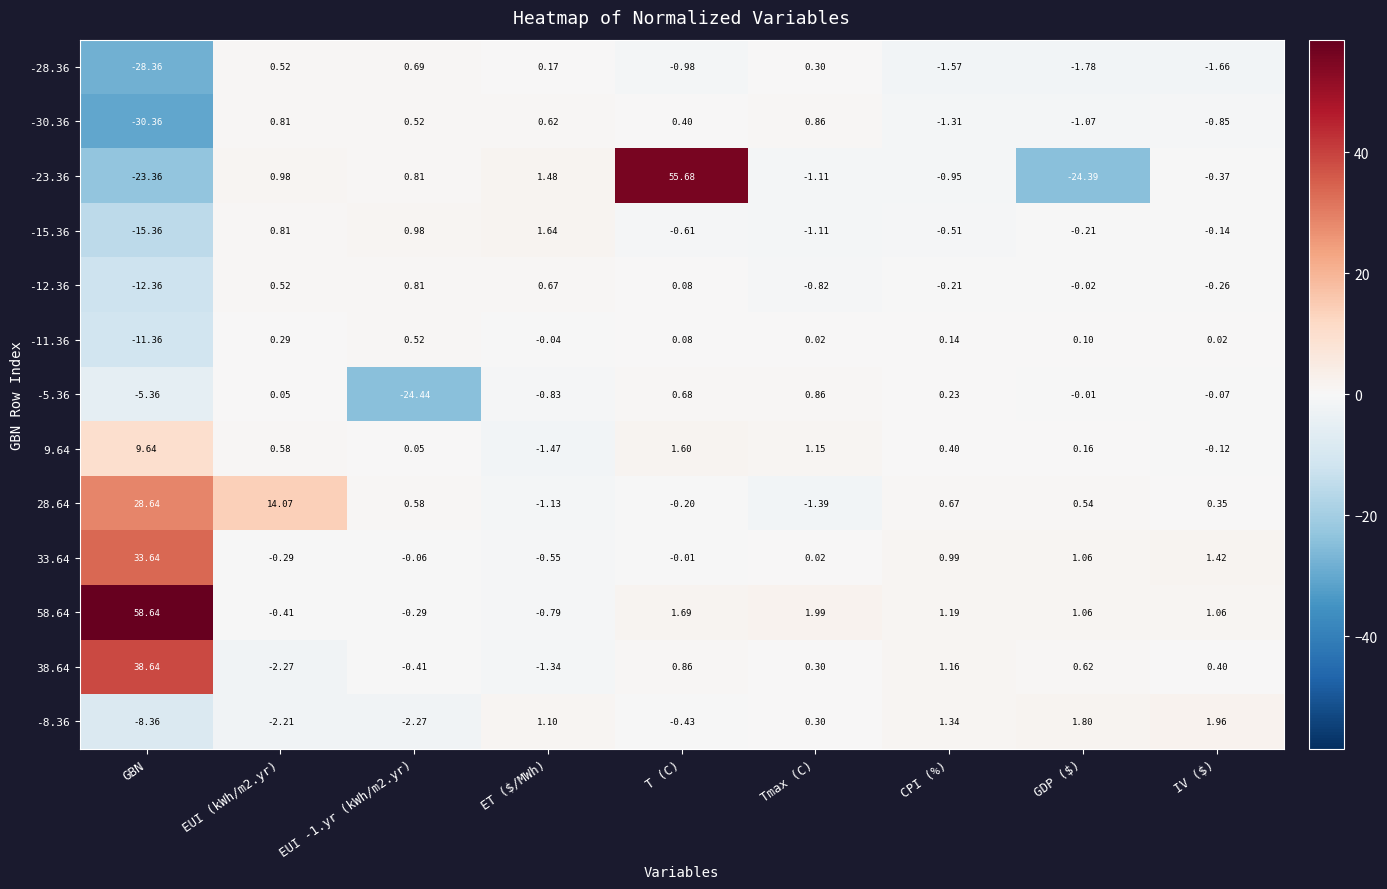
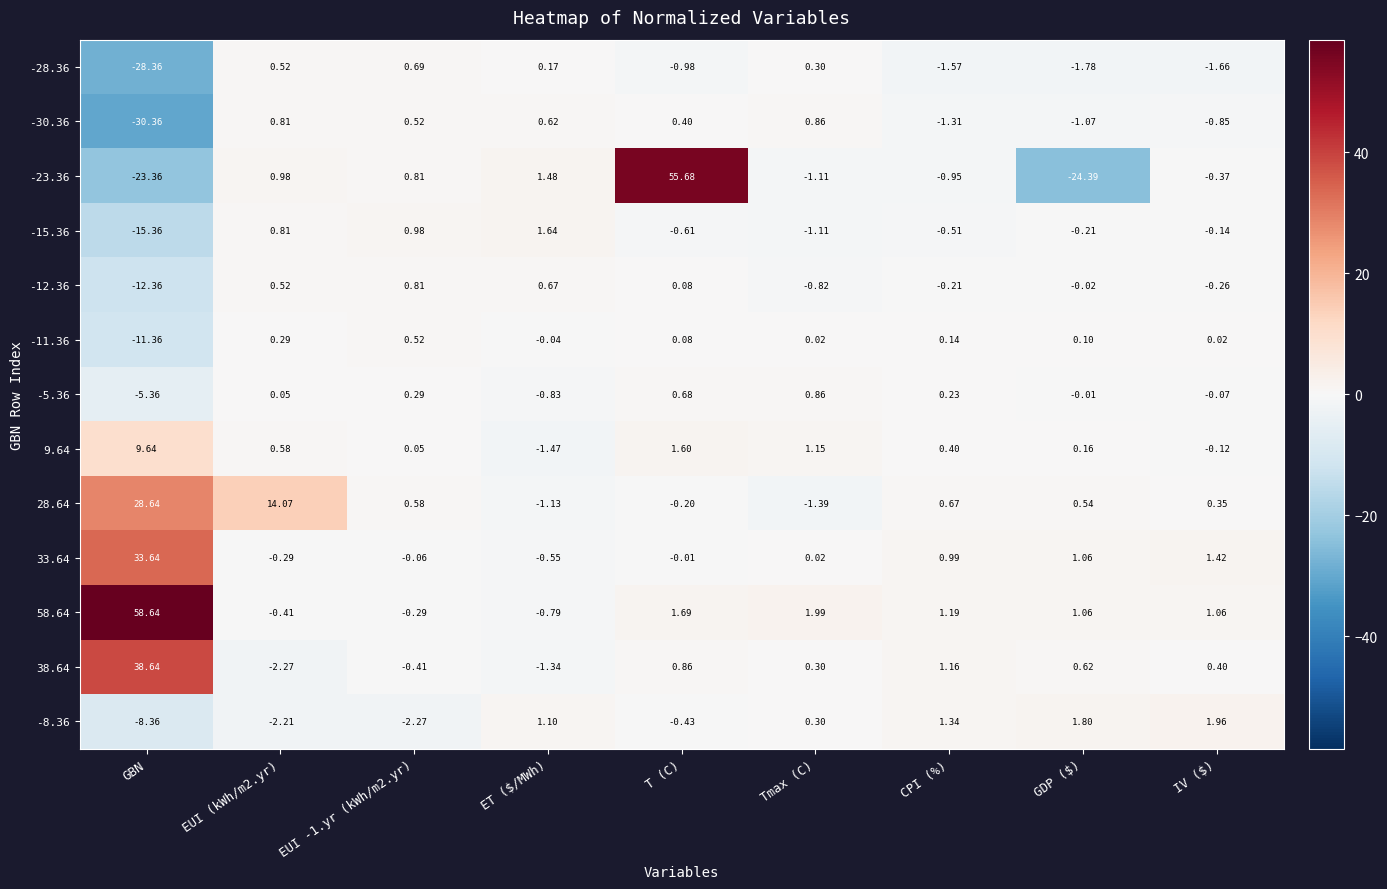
  {
    "-28.36": {
      "GBN": -28.36,
      "EUI (kWh/m2.yr)": 0.52,
      "EUI -1.yr (kWh/m2.yr)": 0.69,
      "ET ($/MWh)": 0.17,
      "T (C)": -0.98,
      "Tmax (C)": 0.30,
      "CPI (%)": -1.57,
      "GDP ($)": -1.78,
      "IV ($)": -1.66
    },
    "-30.36": {
      "GBN": -30.36,
      "EUI (kWh/m2.yr)": 0.81,
      "EUI -1.yr (kWh/m2.yr)": 0.52,
      "ET ($/MWh)": 0.62,
      "T (C)": 0.40,
      "Tmax (C)": 0.86,
      "CPI (%)": -1.31,
      "GDP ($)": -1.07,
      "IV ($)": -0.85
    },
    "-23.36": {
      "GBN": -23.36,
      "EUI (kWh/m2.yr)": 0.98,
      "EUI -1.yr (kWh/m2.yr)": 0.81,
      "ET ($/MWh)": 1.48,
      "T (C)": 55.68,
      "Tmax (C)": -1.11,
      "CPI (%)": -0.95,
      "GDP ($)": -24.39,
      "IV ($)": -0.37
    },
    "-15.36": {
      "GBN": -15.36,
      "EUI (kWh/m2.yr)": 0.81,
      "EUI -1.yr (kWh/m2.yr)": 0.98,
      "ET ($/MWh)": 1.64,
      "T (C)": -0.61,
      "Tmax (C)": -1.11,
      "CPI (%)": -0.51,
      "GDP ($)": -0.21,
      "IV ($)": -0.14
    },
    "-12.36": {
      "GBN": -12.36,
      "EUI (kWh/m2.yr)": 0.52,
      "EUI -1.yr (kWh/m2.yr)": 0.81,
      "ET ($/MWh)": 0.67,
      "T (C)": 0.08,
      "Tmax (C)": -0.82,
      "CPI (%)": -0.21,
      "GDP ($)": -0.02,
      "IV ($)": -0.26
    },
    "-11.36": {
      "GBN": -11.36,
      "EUI (kWh/m2.yr)": 0.29,
      "EUI -1.yr (kWh/m2.yr)": 0.52,
      "ET ($/MWh)": -0.04,
      "T (C)": 0.08,
      "Tmax (C)": 0.02,
      "CPI (%)": 0.14,
      "GDP ($)": 0.10,
      "IV ($)": 0.02
    },
    "-5.36": {
      "GBN": -5.36,
      "EUI (kWh/m2.yr)": 0.05,
-     "EUI -1.yr (kWh/m2.yr)": -24.44,
+     "EUI -1.yr (kWh/m2.yr)": 0.29,
      "ET ($/MWh)": -0.83,
      "T (C)": 0.68,
      "Tmax (C)": 0.86,
      "CPI (%)": 0.23,
      "GDP ($)": -0.01,
      "IV ($)": -0.07
    },
    "9.64": {
      "GBN": 9.64,
      "EUI (kWh/m2.yr)": 0.58,
      "EUI -1.yr (kWh/m2.yr)": 0.05,
      "ET ($/MWh)": -1.47,
      "T (C)": 1.60,
      "Tmax (C)": 1.15,
      "CPI (%)": 0.40,
      "GDP ($)": 0.16,
      "IV ($)": -0.12
    },
    "28.64": {
      "GBN": 28.64,
      "EUI (kWh/m2.yr)": 14.07,
      "EUI -1.yr (kWh/m2.yr)": 0.58,
      "ET ($/MWh)": -1.13,
      "T (C)": -0.20,
      "Tmax (C)": -1.39,
      "CPI (%)": 0.67,
      "GDP ($)": 0.54,
      "IV ($)": 0.35
    },
    "33.64": {
      "GBN": 33.64,
      "EUI (kWh/m2.yr)": -0.29,
      "EUI -1.yr (kWh/m2.yr)": -0.06,
      "ET ($/MWh)": -0.55,
      "T (C)": -0.01,
      "Tmax (C)": 0.02,
      "CPI (%)": 0.99,
      "GDP ($)": 1.06,
      "IV ($)": 1.42
    },
    "58.64": {
      "GBN": 58.64,
      "EUI (kWh/m2.yr)": -0.41,
      "EUI -1.yr (kWh/m2.yr)": -0.29,
      "ET ($/MWh)": -0.79,
      "T (C)": 1.69,
      "Tmax (C)": 1.99,
      "CPI (%)": 1.19,
      "GDP ($)": 1.06,
      "IV ($)": 1.06
    },
    "38.64": {
      "GBN": 38.64,
      "EUI (kWh/m2.yr)": -2.27,
      "EUI -1.yr (kWh/m2.yr)": -0.41,
      "ET ($/MWh)": -1.34,
      "T (C)": 0.86,
      "Tmax (C)": 0.30,
      "CPI (%)": 1.16,
      "GDP ($)": 0.62,
      "IV ($)": 0.40
    },
    "-8.36": {
      "GBN": -8.36,
      "EUI (kWh/m2.yr)": -2.21,
      "EUI -1.yr (kWh/m2.yr)": -2.27,
      "ET ($/MWh)": 1.10,
      "T (C)": -0.43,
      "Tmax (C)": 0.30,
      "CPI (%)": 1.34,
      "GDP ($)": 1.80,
      "IV ($)": 1.96
    }
  }
